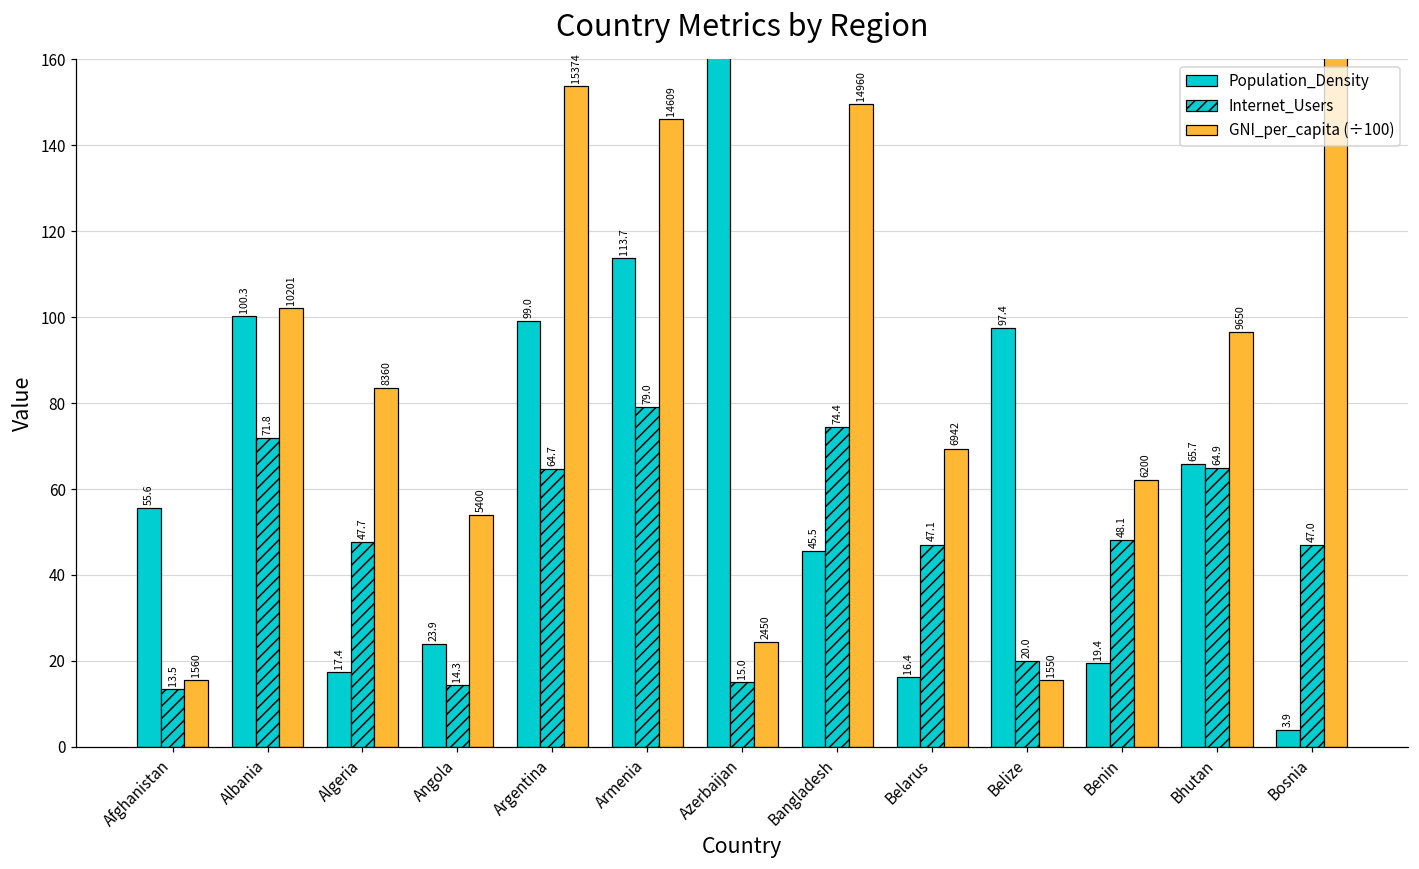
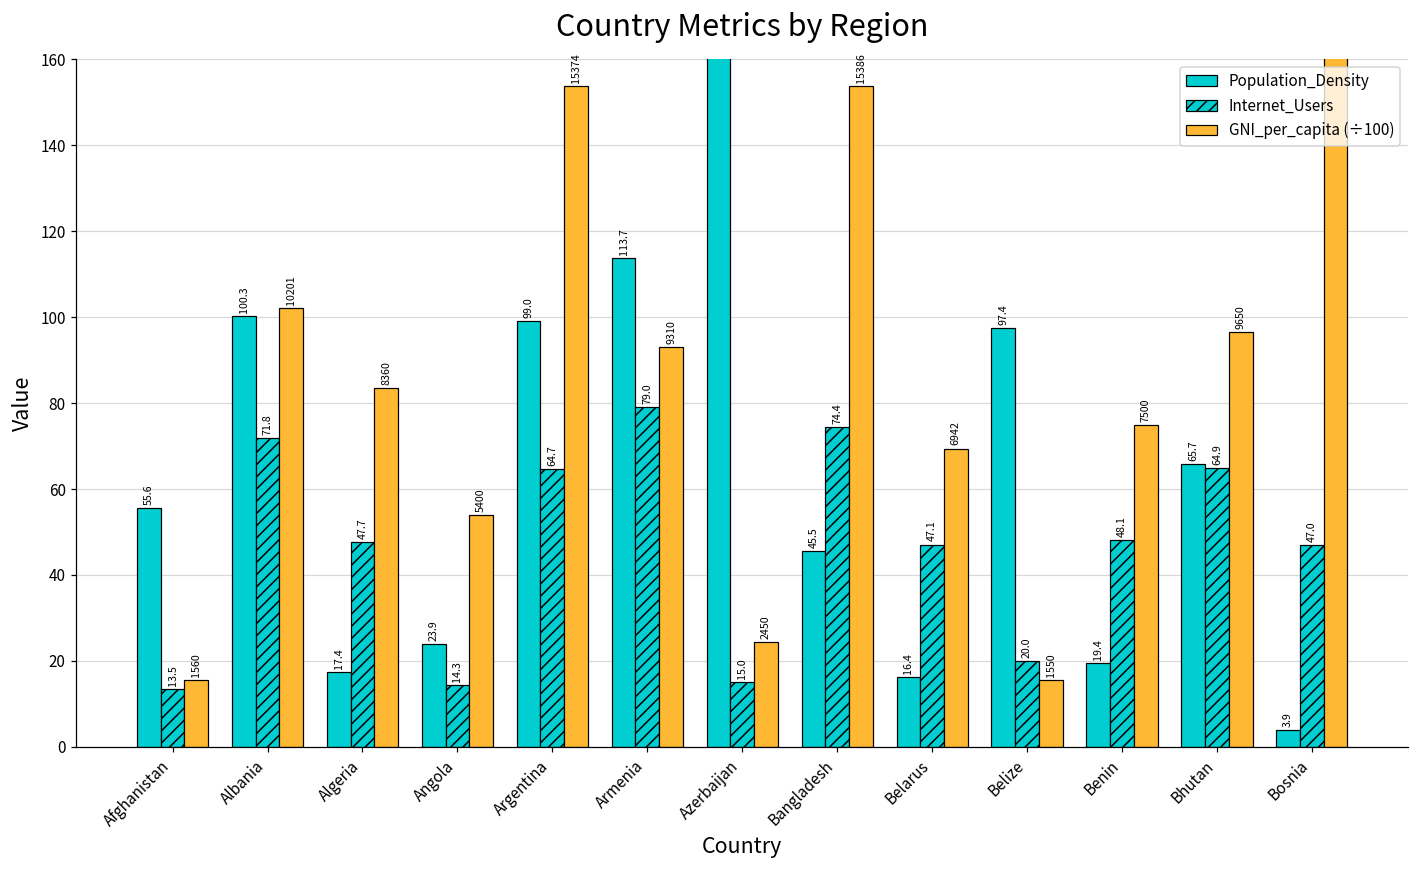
  {
    "GNI_per_capita (÷100)": {
-     "Armenia": 14609,
-     "Bangladesh": 14960,
-     "Benin": 6200
+     "Armenia": 9310,
+     "Bangladesh": 15386,
+     "Benin": 7500
    }
  }
